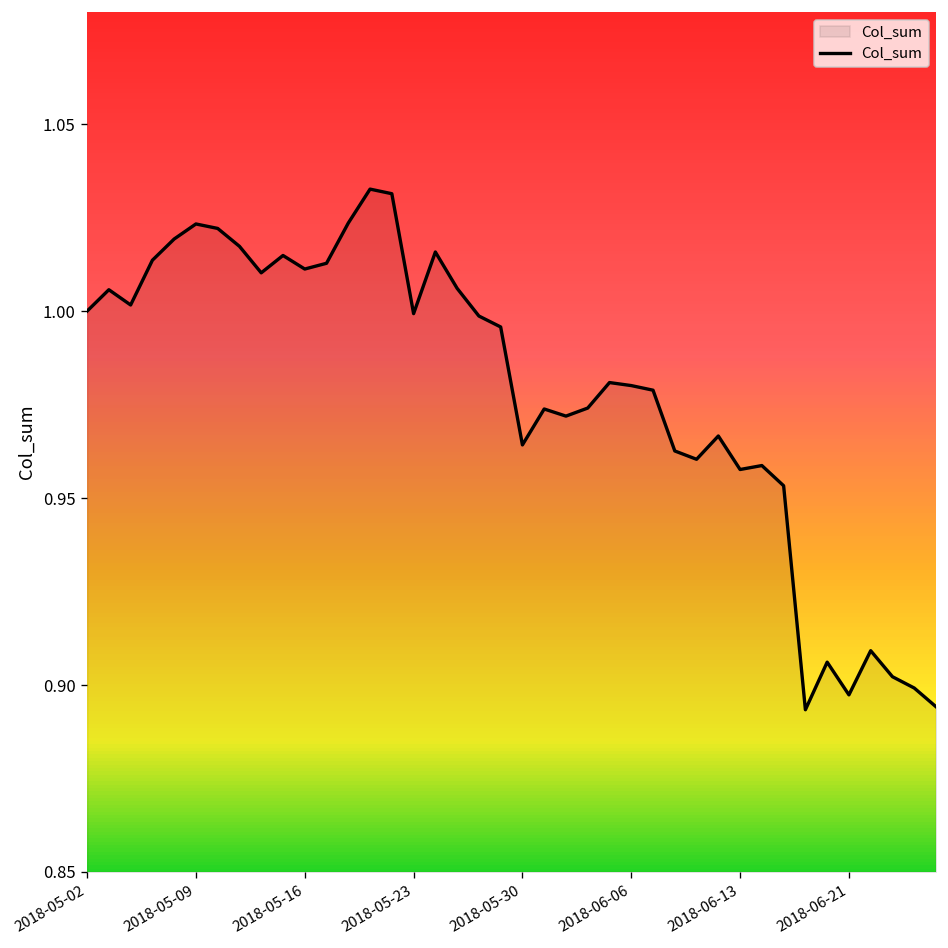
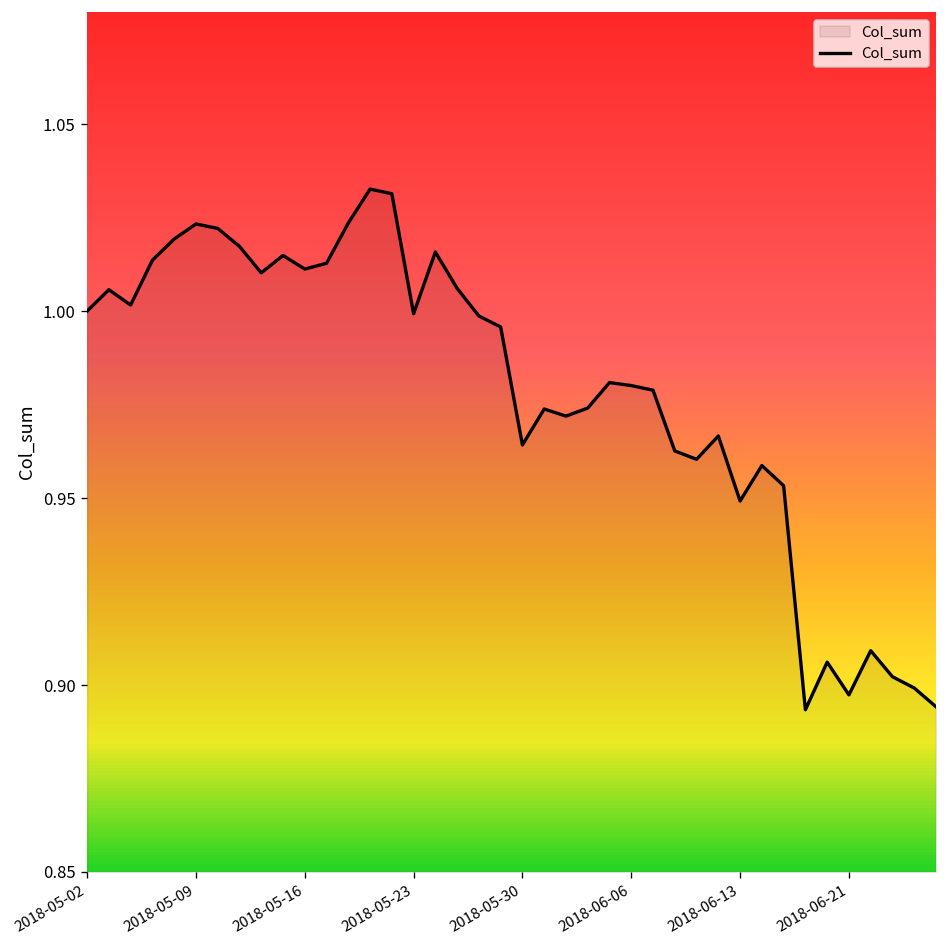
  {
    "2018-05-02": 1.000,
    "2018-05-09": 1.023,
    "2018-05-16": 1.011,
    "2018-05-23": 0.999,
    "2018-05-30": 0.964,
    "2018-06-06": 0.980,
-   "2018-06-13": 0.958,
+   "2018-06-13": 0.949,
    "2018-06-21": 0.897
  }
